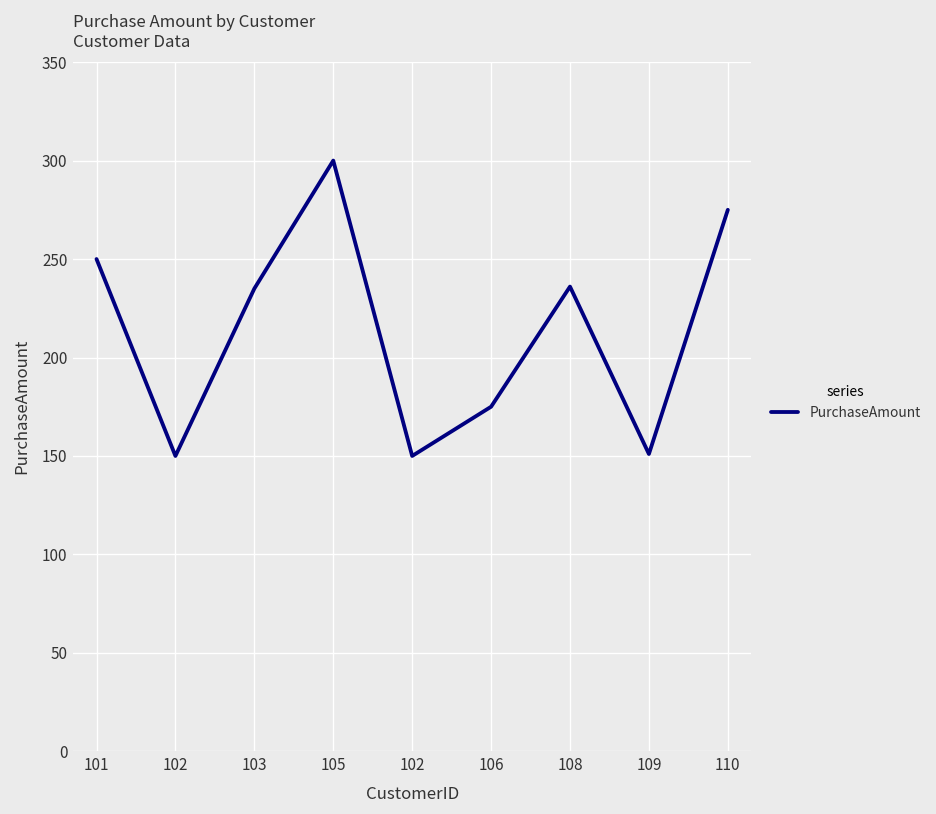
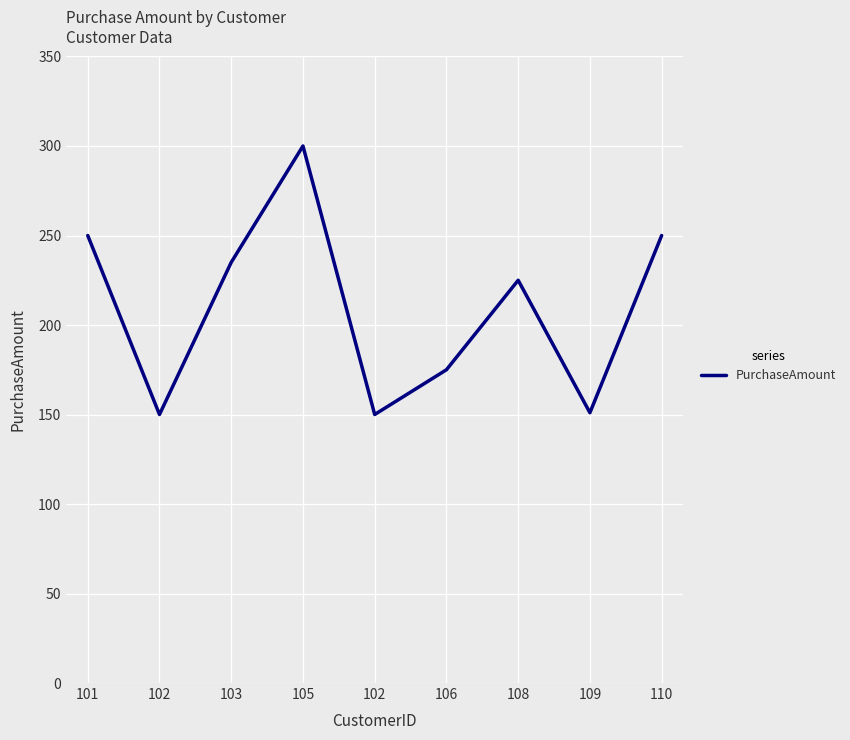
  {
    "101": 250,
    "103": 235,
    "105": 300,
    "106": 175,
-   "108": 236,
+   "108": 225,
    "109": 151,
-   "110": 275
+   "110": 250
  }
